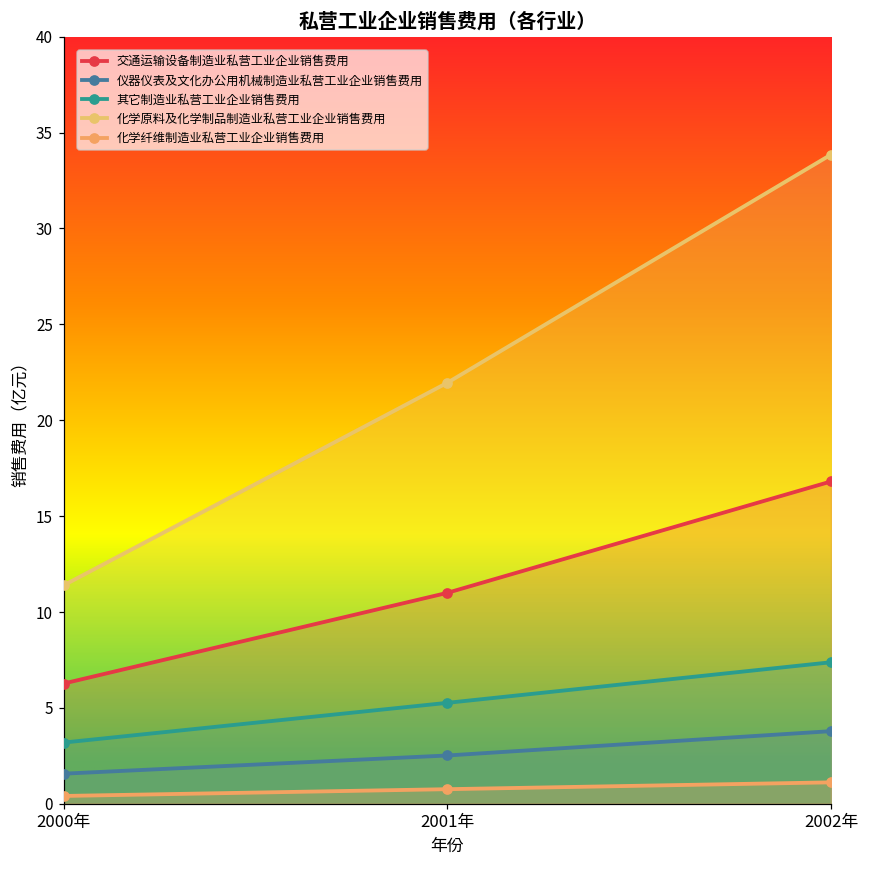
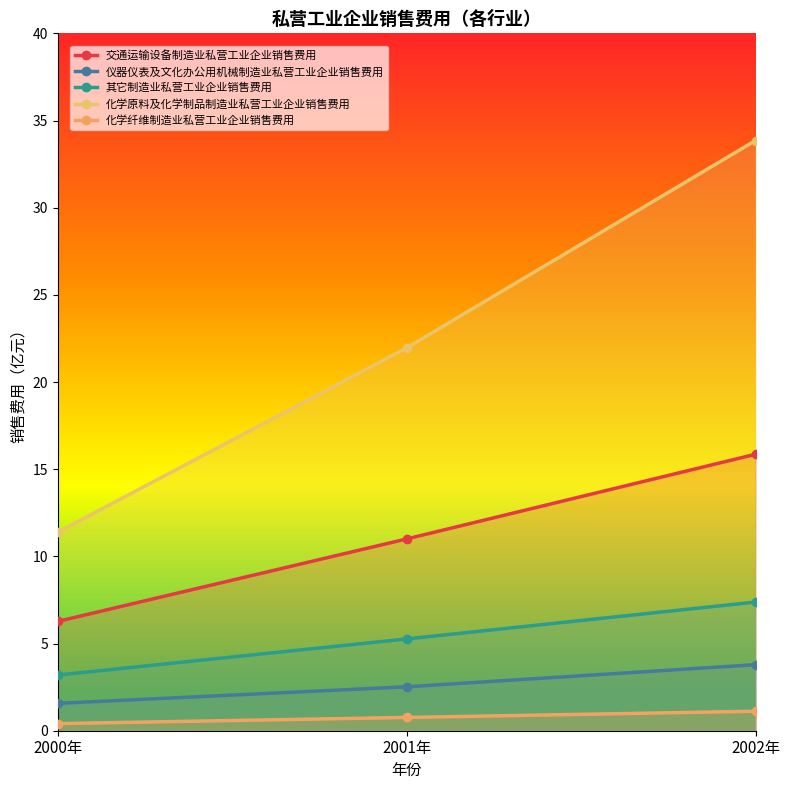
  {
    "交通运输设备制造业私营工业企业销售费用": {
      "2000年": 6.3,
      "2001年": 11.0,
-     "2002年": 16.8
+     "2002年": 15.9
    }
  }
